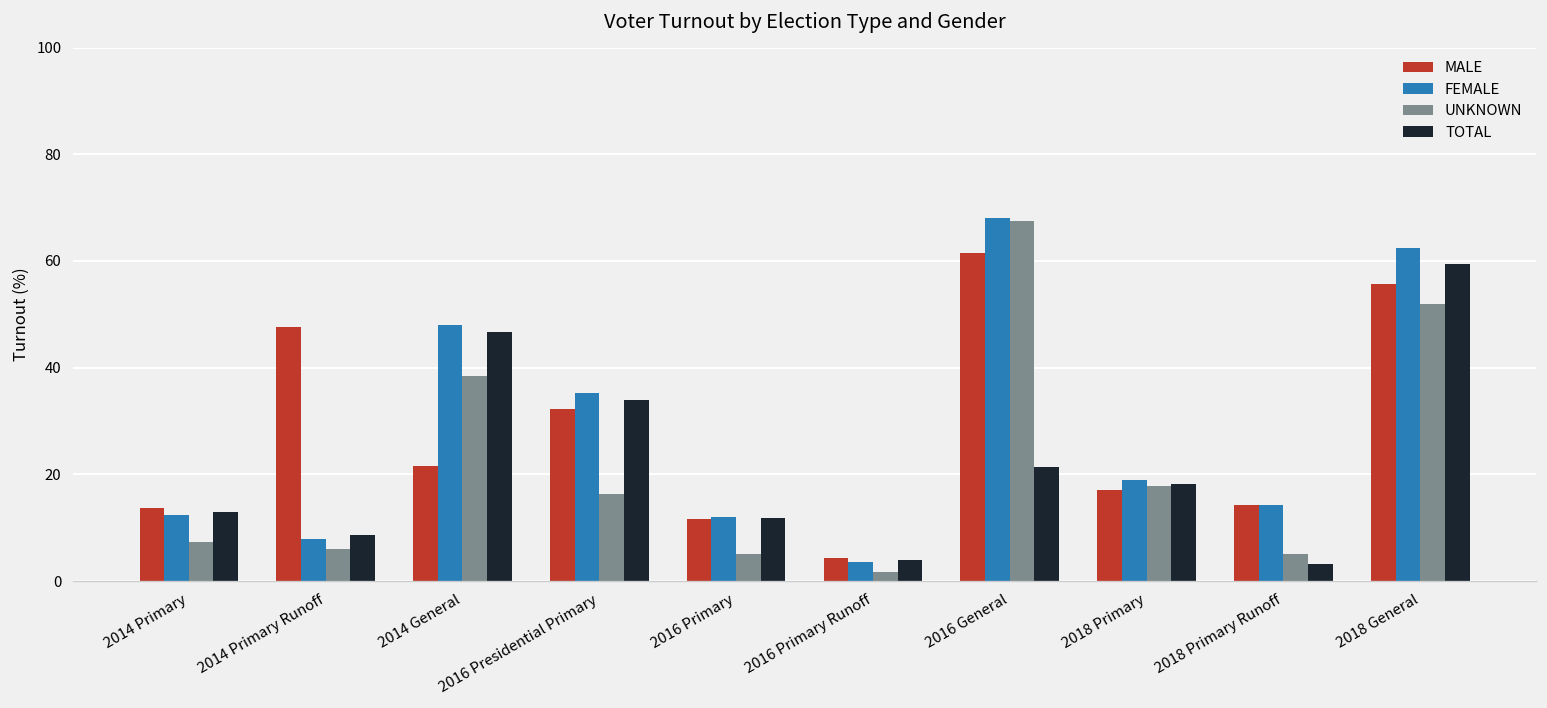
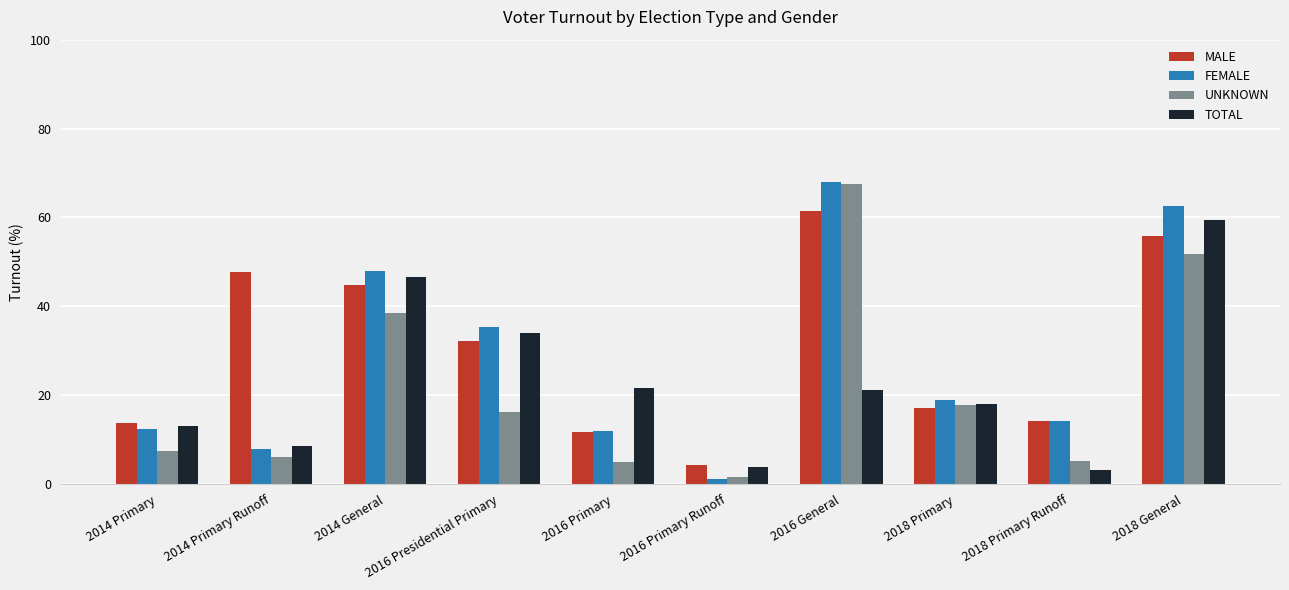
  {
    "MALE": {
      "2014 Primary": 14,
      "2014 Primary Runoff": 48,
-     "2014 General": 22,
+     "2014 General": 45,
      "2016 Presidential Primary": 32,
      "2016 Primary": 12,
      "2016 Primary Runoff": 4,
      "2016 General": 61,
      "2018 Primary": 17,
      "2018 Primary Runoff": 14,
      "2018 General": 56
    },
    "FEMALE": {
      "2014 Primary": 12,
      "2014 Primary Runoff": 8,
      "2014 General": 48,
      "2016 Presidential Primary": 35,
      "2016 Primary": 12,
-     "2016 Primary Runoff": 4,
+     "2016 Primary Runoff": 1,
      "2016 General": 68,
      "2018 Primary": 19,
      "2018 Primary Runoff": 14,
      "2018 General": 63
    },
    "UNKNOWN": {
      "2014 Primary": 7,
      "2014 Primary Runoff": 6,
      "2014 General": 38,
      "2016 Presidential Primary": 16,
      "2016 Primary": 5,
      "2016 Primary Runoff": 2,
      "2016 General": 68,
      "2018 Primary": 18,
      "2018 Primary Runoff": 5,
      "2018 General": 52
    },
    "TOTAL": {
      "2014 Primary": 13,
      "2014 Primary Runoff": 9,
      "2014 General": 47,
      "2016 Presidential Primary": 34,
-     "2016 Primary": 12,
+     "2016 Primary": 22,
      "2016 Primary Runoff": 4,
      "2016 General": 21,
      "2018 Primary": 18,
      "2018 Primary Runoff": 3,
      "2018 General": 59
    }
  }
